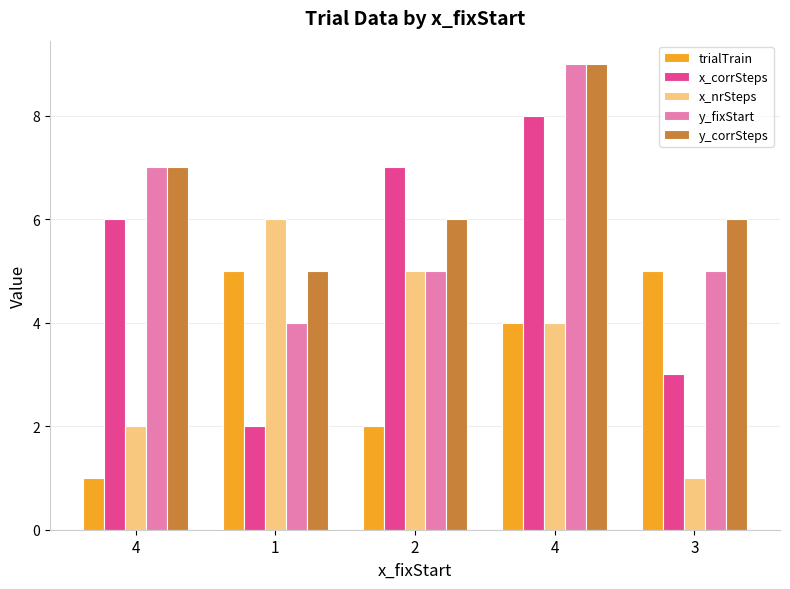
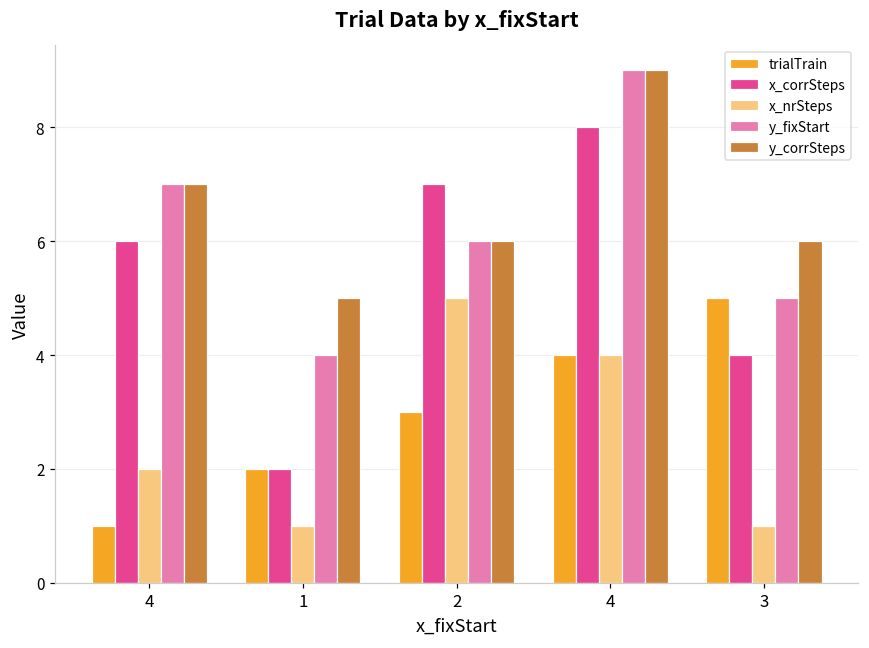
  {
    "trialTrain": {
-     "1": 5,
-     "2": 2,
+     "1": 2,
+     "2": 3,
      "3": 5
    },
    "x_corrSteps": {
      "1": 2,
      "2": 7,
-     "3": 3
+     "3": 4
    },
    "x_nrSteps": {
-     "1": 6,
+     "1": 1,
      "2": 5,
      "3": 1
    },
    "y_fixStart": {
      "1": 4,
-     "2": 5,
+     "2": 6,
      "3": 5
    },
    "y_corrSteps": {
      "1": 5,
      "2": 6,
      "3": 6
    }
  }
